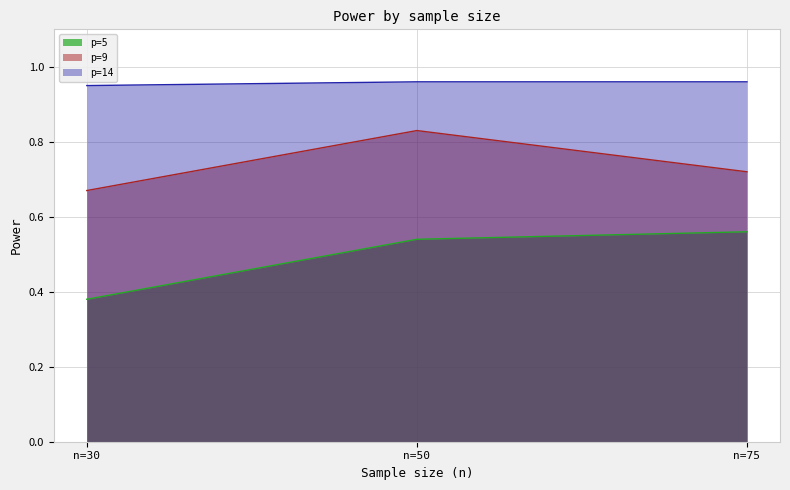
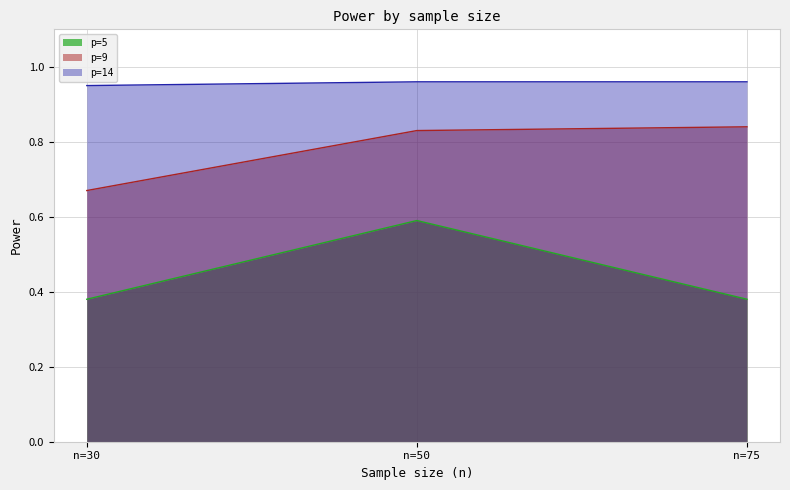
  {
    "p=5": {
      "n=30": 0.38,
-     "n=50": 0.54,
-     "n=75": 0.56
+     "n=50": 0.59,
+     "n=75": 0.38
    },
    "p=9": {
      "n=30": 0.67,
      "n=50": 0.83,
-     "n=75": 0.72
+     "n=75": 0.84
    },
    "p=14": {
      "n=30": 0.95,
      "n=50": 0.96,
      "n=75": 0.96
    }
  }
